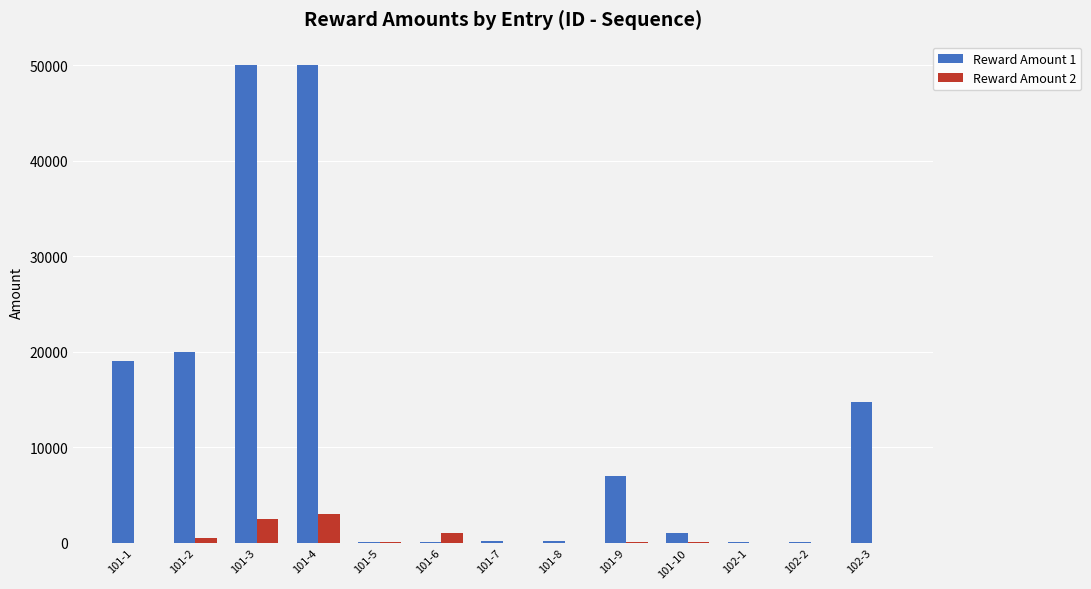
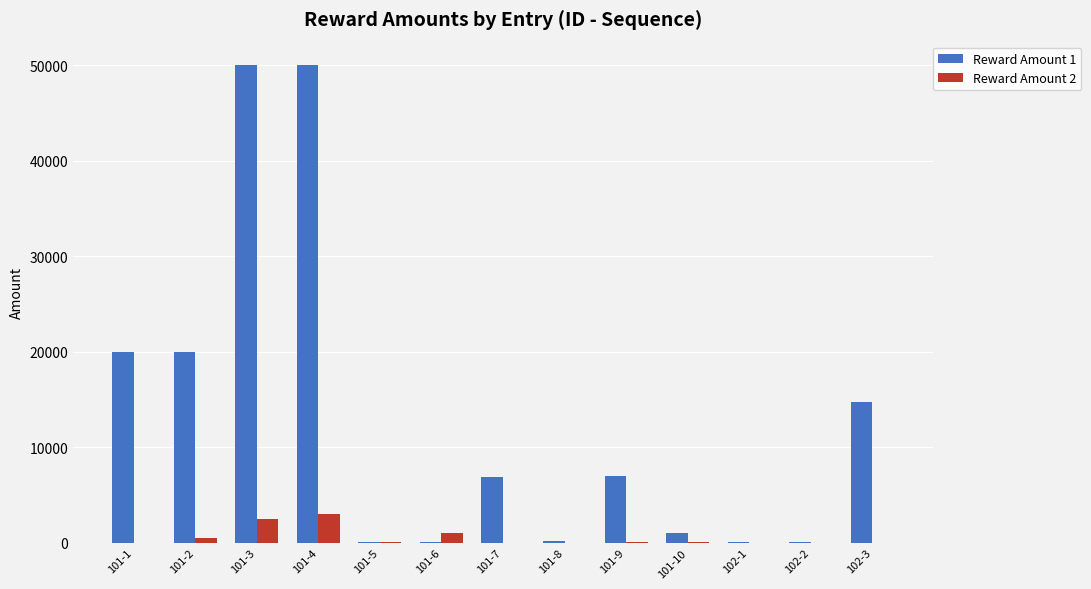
  {
    "Reward Amount 1": {
-     "101-1": 19000,
+     "101-1": 20000,
      "101-2": 20000,
      "101-3": 50000,
      "101-4": 50000,
-     "101-7": 0,
+     "101-7": 7000,
      "101-9": 7000,
      "101-10": 1000,
      "102-3": 15000
    },
    "Reward Amount 2": {
      "101-2": 1000,
      "101-3": 2000,
      "101-4": 3000,
      "101-6": 1000
    }
  }
